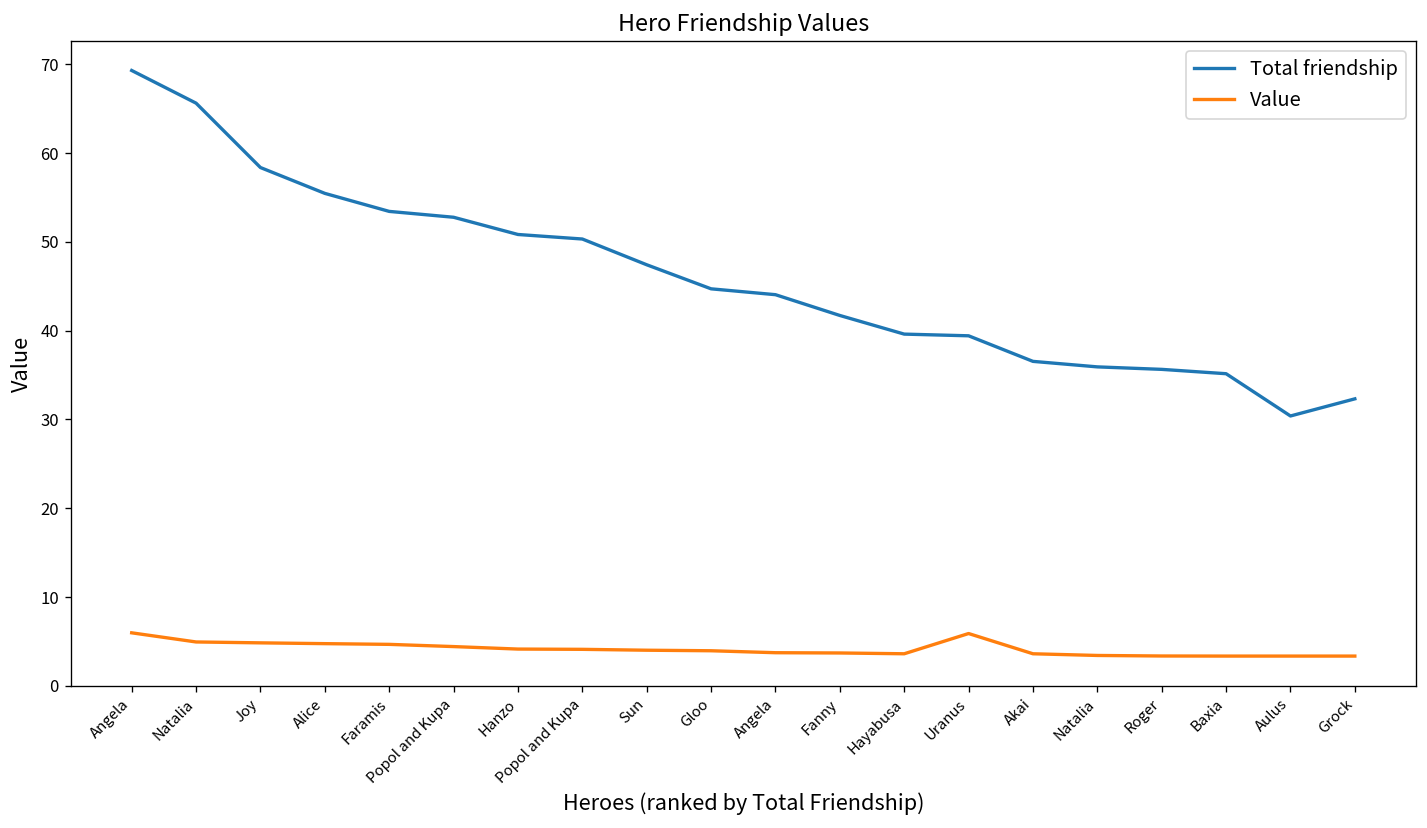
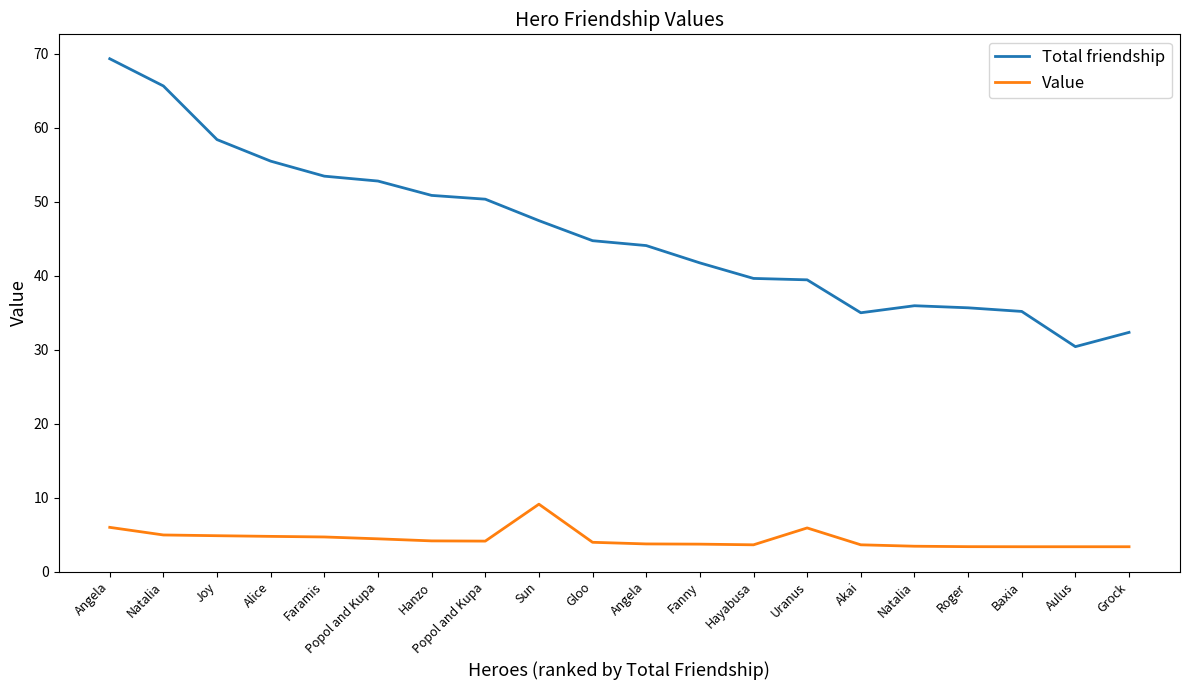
  {
    "Total friendship": {
      "Joy": 58,
      "Alice": 55,
      "Faramis": 53,
      "Hanzo": 51,
      "Sun": 47,
      "Gloo": 45,
      "Fanny": 42,
      "Hayabusa": 40,
      "Uranus": 39,
-     "Akai": 37,
+     "Akai": 35,
      "Roger": 36,
      "Baxia": 35,
      "Aulus": 30,
      "Grock": 32
    },
    "Value": {
      "Joy": 5,
      "Alice": 5,
      "Faramis": 5,
      "Hanzo": 4,
-     "Sun": 4,
+     "Sun": 9,
      "Gloo": 4,
      "Fanny": 4,
      "Hayabusa": 4,
      "Uranus": 6,
      "Akai": 4,
      "Roger": 3,
      "Baxia": 3,
      "Aulus": 3,
      "Grock": 3
    }
  }
